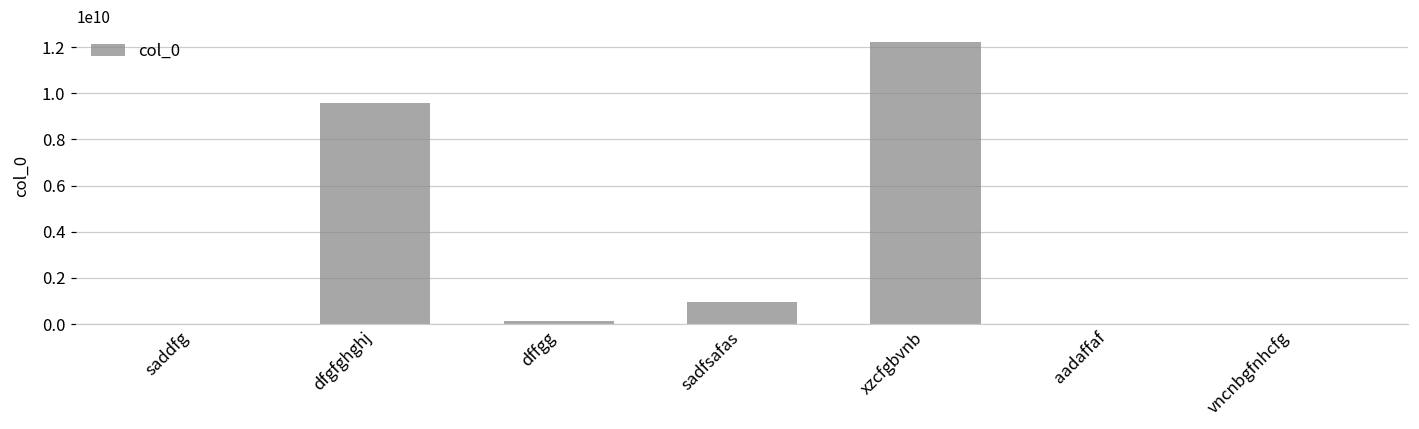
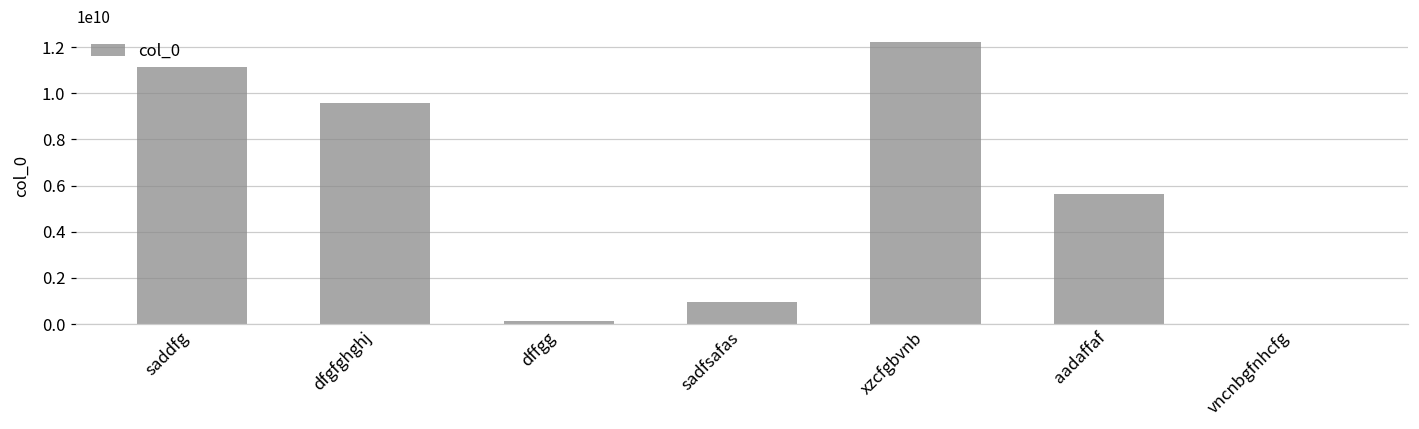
  {
-   "saddfg": 0,
+   "saddfg": 11100000000,
    "dfgfghghj": 9600000000,
    "dffgg": 100000000,
    "sadfsafas": 900000000,
    "xzcfgbvnb": 12200000000,
-   "aadaffaf": 0
+   "aadaffaf": 5700000000
  }
